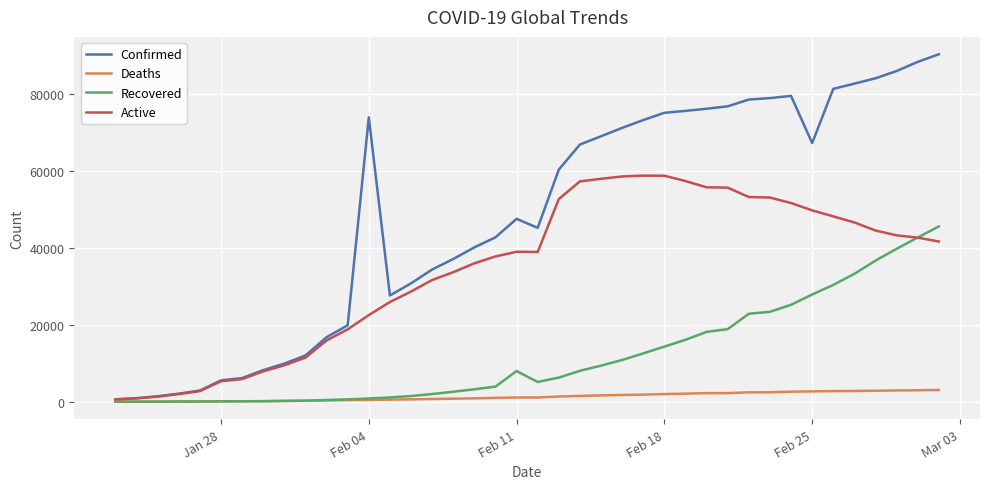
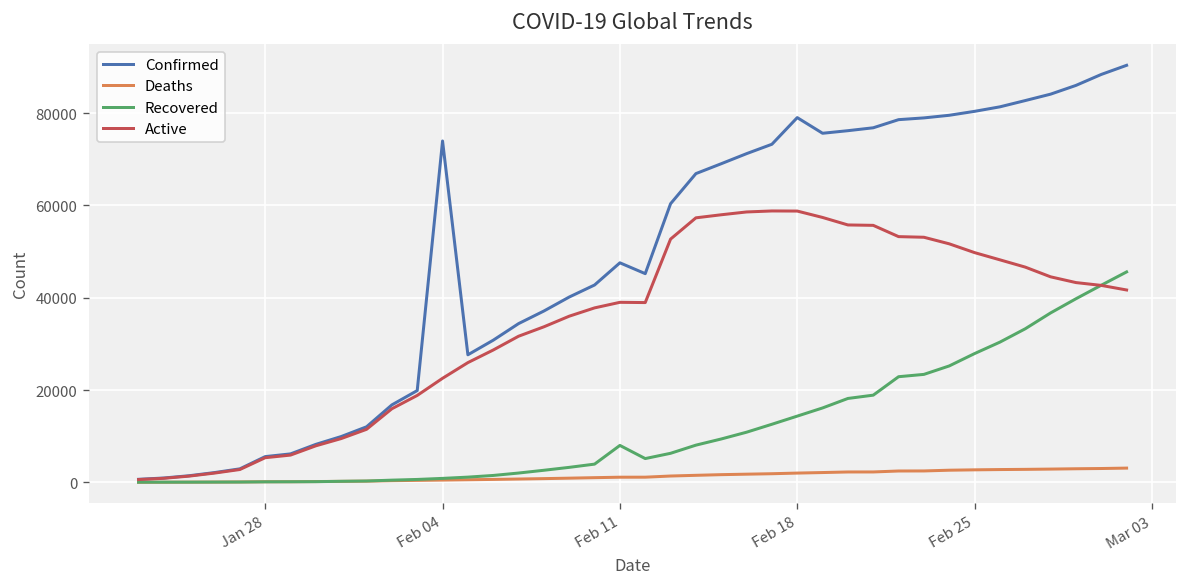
  {
    "Confirmed": {
      "Feb 04": 74000,
      "Feb 11": 48000,
-     "Feb 18": 75000,
-     "Feb 25": 67000
+     "Feb 18": 79000,
+     "Feb 25": 80000
    },
    "Recovered": {
      "Feb 11": 8000,
      "Feb 18": 14000,
      "Feb 25": 28000
    }
  }
